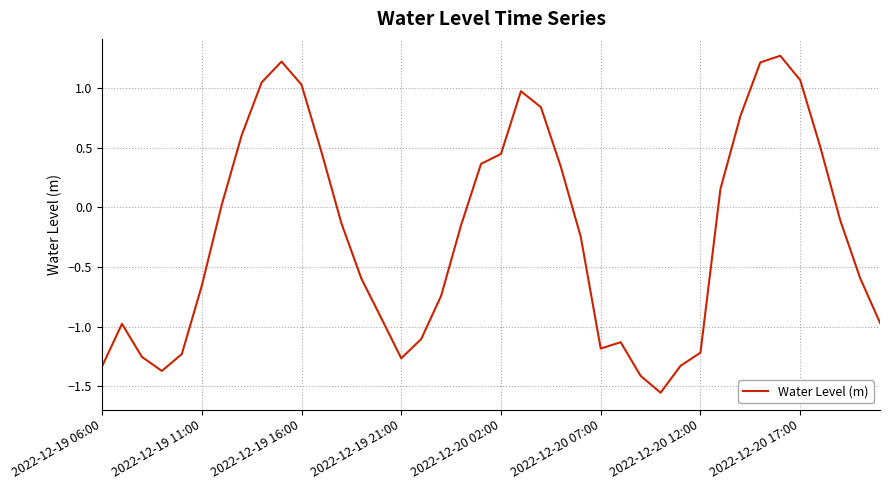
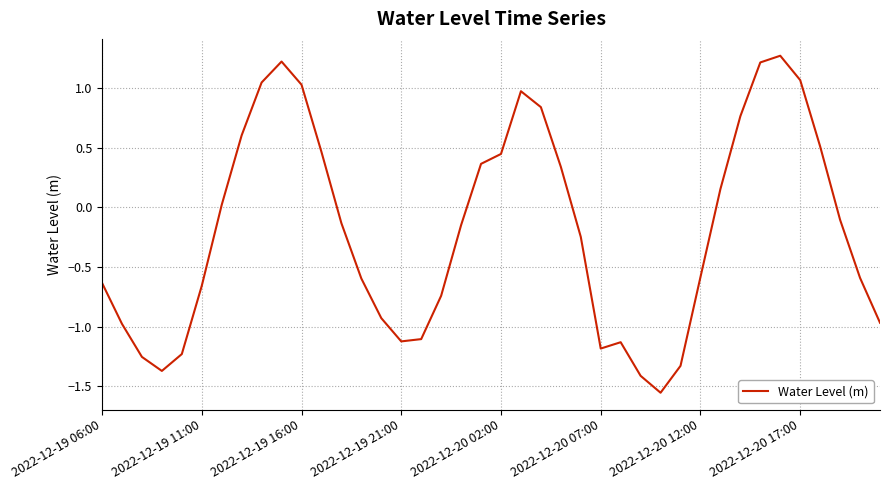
  {
-   "2022-12-19 06:00": -1.34,
+   "2022-12-19 06:00": -0.63,
    "2022-12-19 11:00": -0.66,
    "2022-12-19 16:00": 1.03,
-   "2022-12-19 21:00": -1.27,
+   "2022-12-19 21:00": -1.12,
    "2022-12-20 02:00": 0.45,
    "2022-12-20 07:00": -1.18,
-   "2022-12-20 12:00": -1.22,
+   "2022-12-20 12:00": -0.59,
    "2022-12-20 17:00": 1.07
  }
